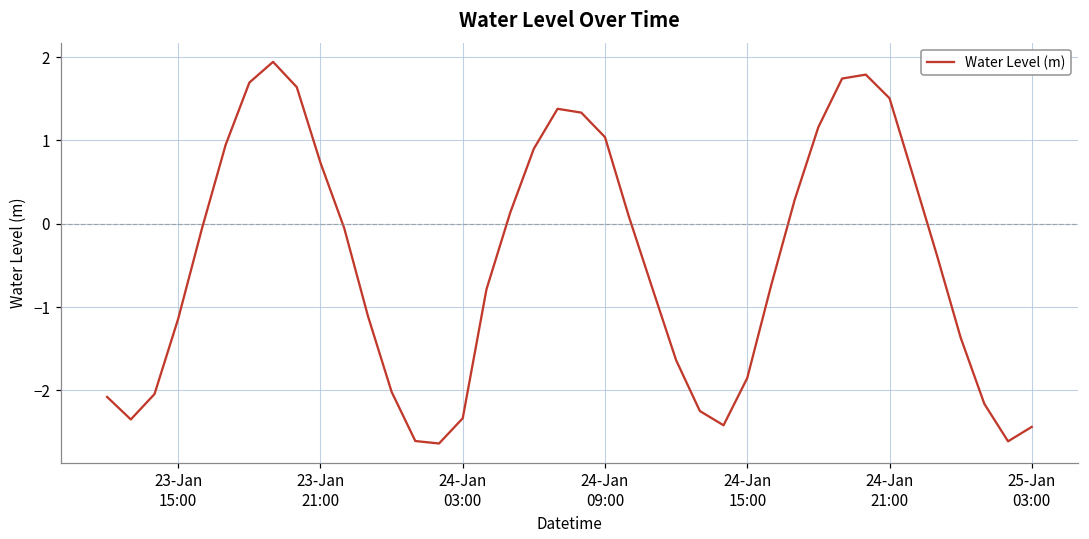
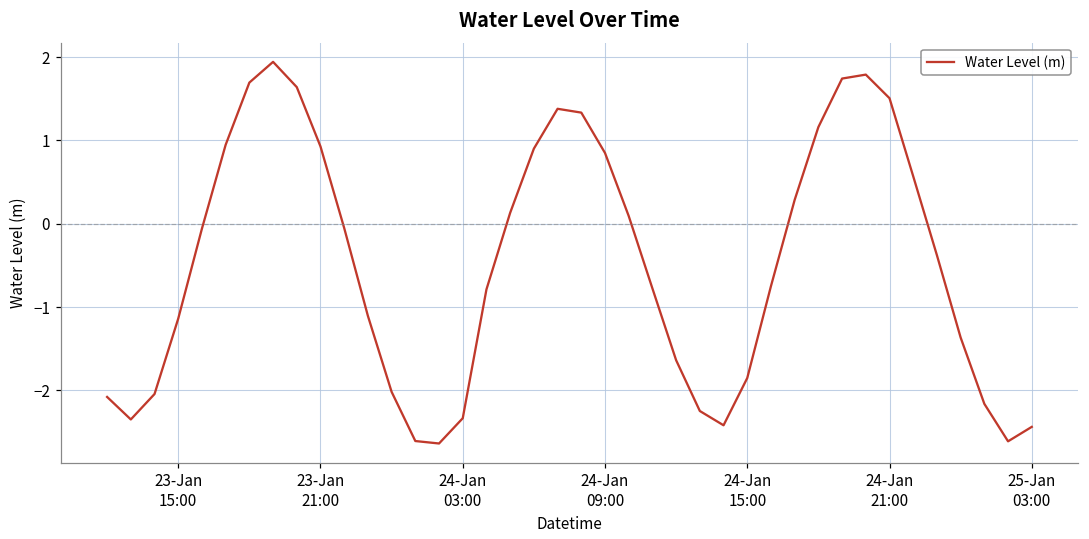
  {
    "23-Jan 15:00": -1.1,
-   "23-Jan 21:00": 0.7,
+   "23-Jan 21:00": 0.9,
    "24-Jan 03:00": -2.3,
-   "24-Jan 09:00": 1.0,
+   "24-Jan 09:00": 0.8,
    "24-Jan 15:00": -1.9,
    "24-Jan 21:00": 1.5,
    "25-Jan 03:00": -2.4
  }
